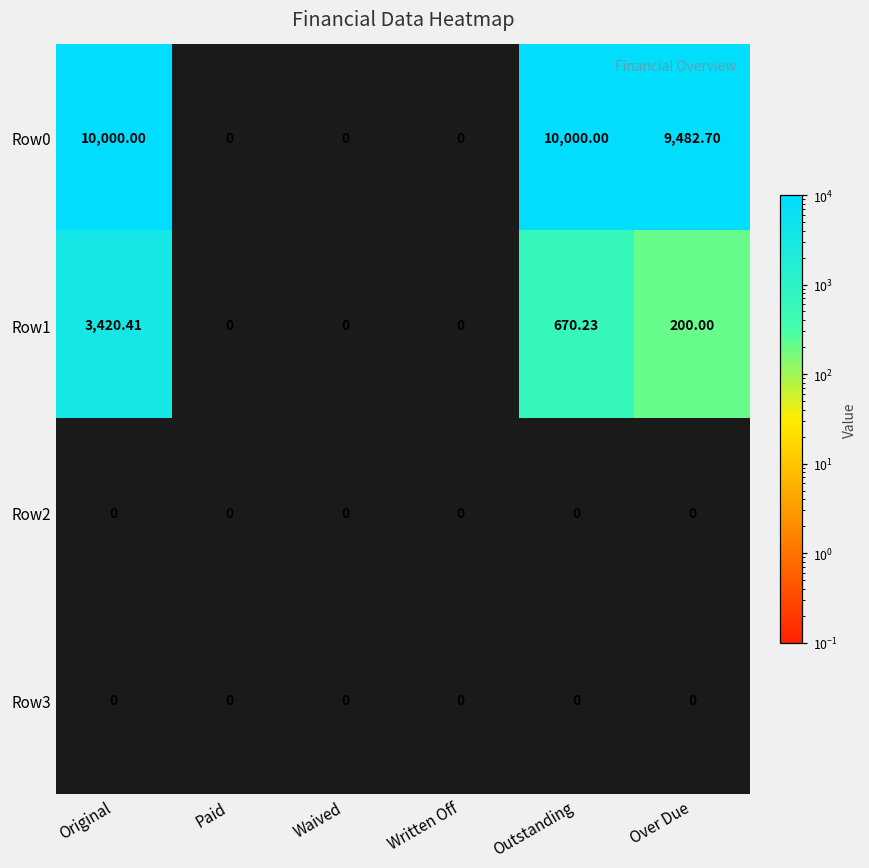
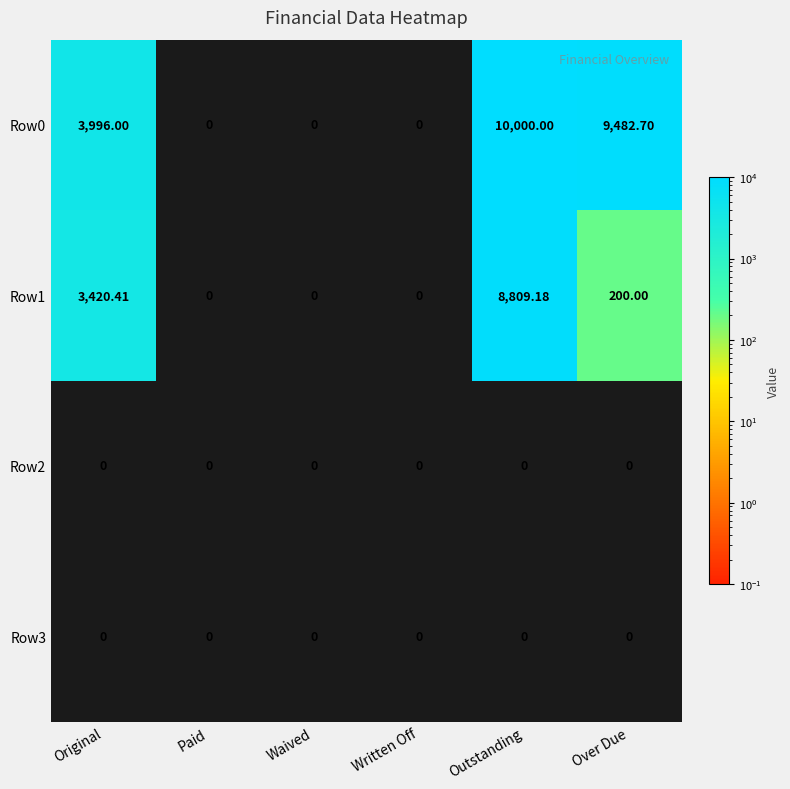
  {
    "Row0": {
-     "Original": "10,000.00",
+     "Original": "3,996.00",
      "Outstanding": "10,000.00"
    },
    "Row1": {
      "Original": "3,420.41",
-     "Outstanding": "670.23",
+     "Outstanding": "8,809.18",
      "Over Due": "200.00"
    }
  }
